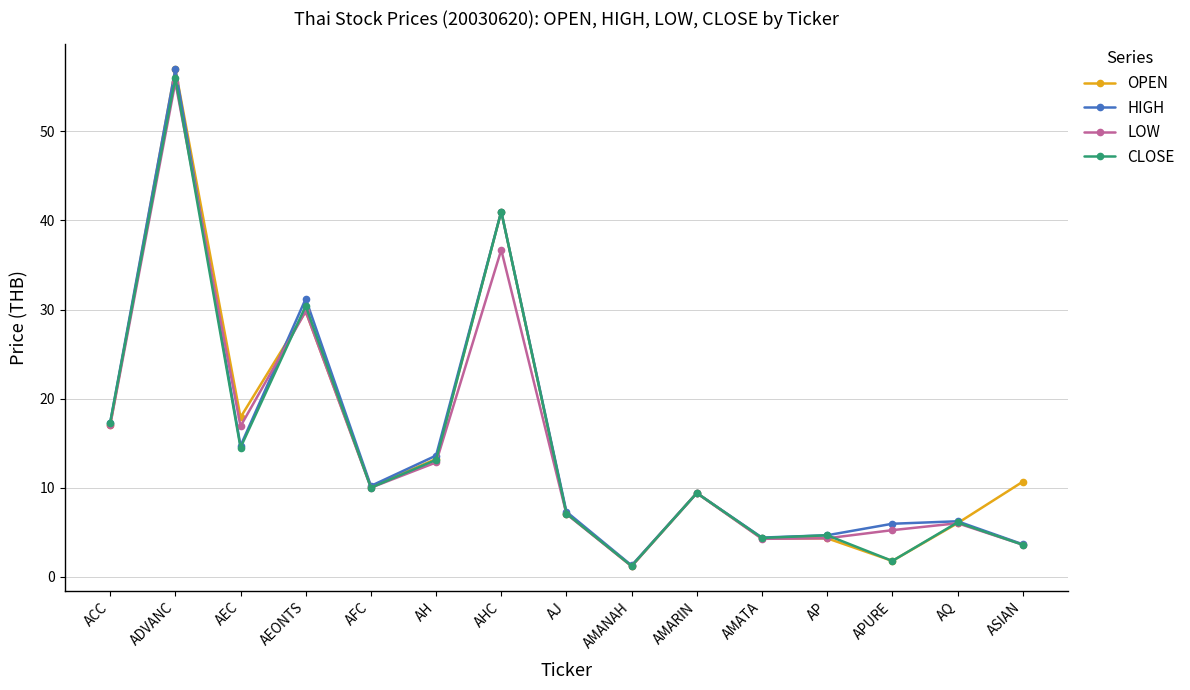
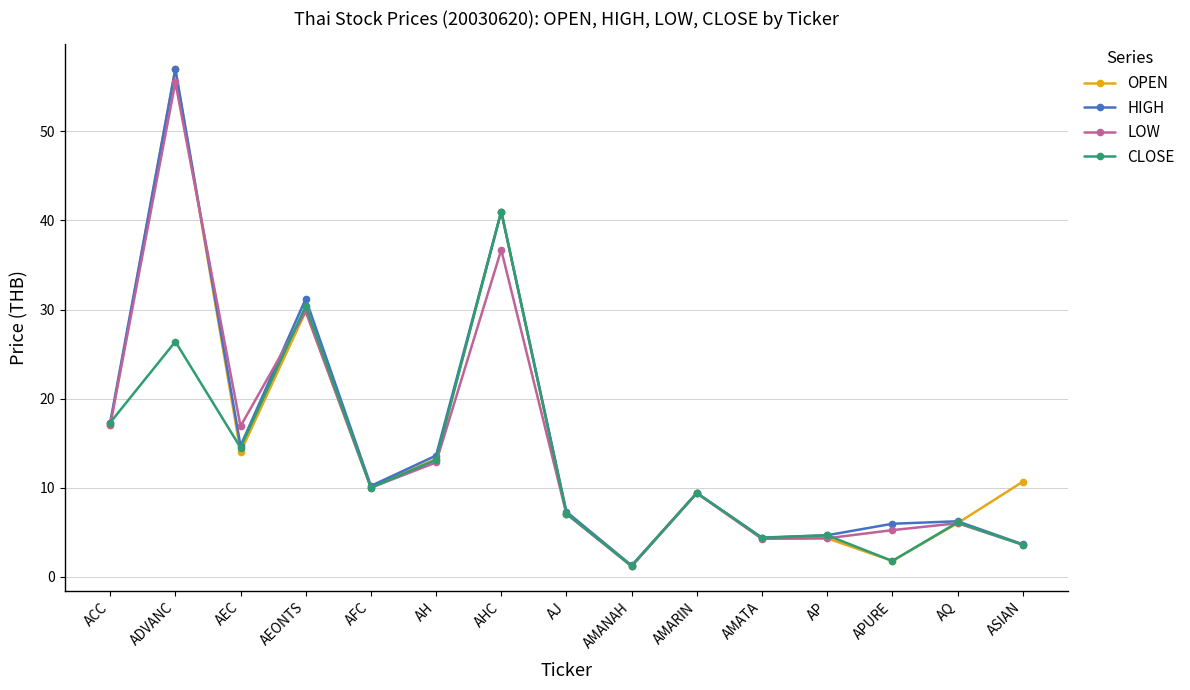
  {
    "OPEN": {
-     "AEC": 18,
+     "AEC": 14,
      "ASIAN": 11
    },
    "HIGH": {
      "AEONTS": 31,
      "AH": 14,
      "APURE": 6
    },
    "LOW": {
      "ADVANC": 56,
      "AEC": 17,
      "AHC": 37,
      "APURE": 5
    },
    "CLOSE": {
-     "ADVANC": 56,
+     "ADVANC": 26,
      "AEONTS": 30
    }
  }
